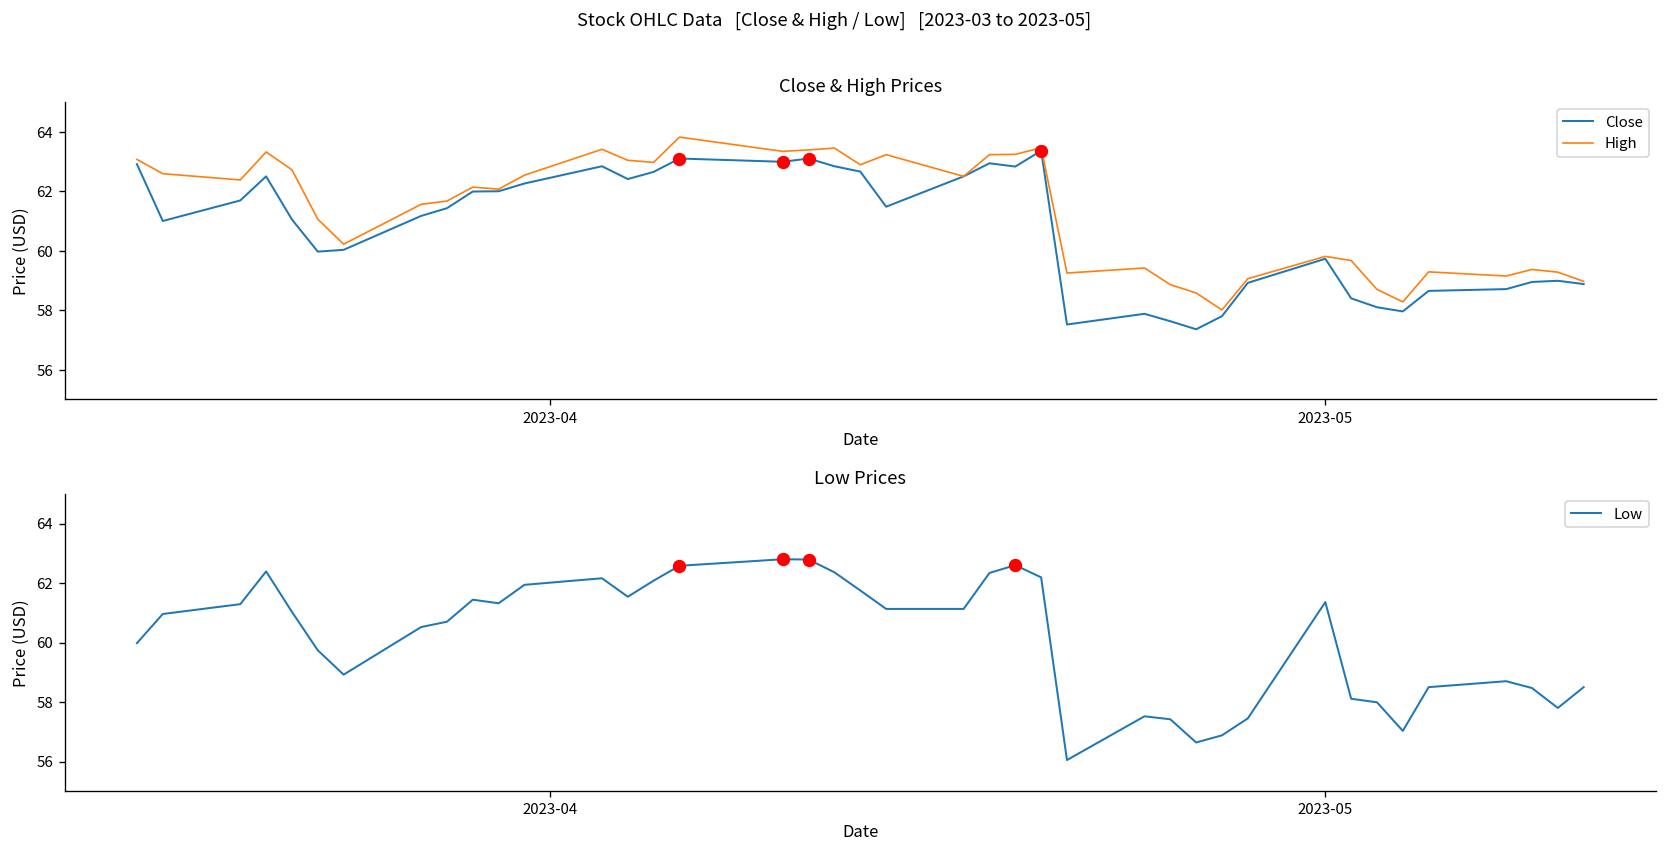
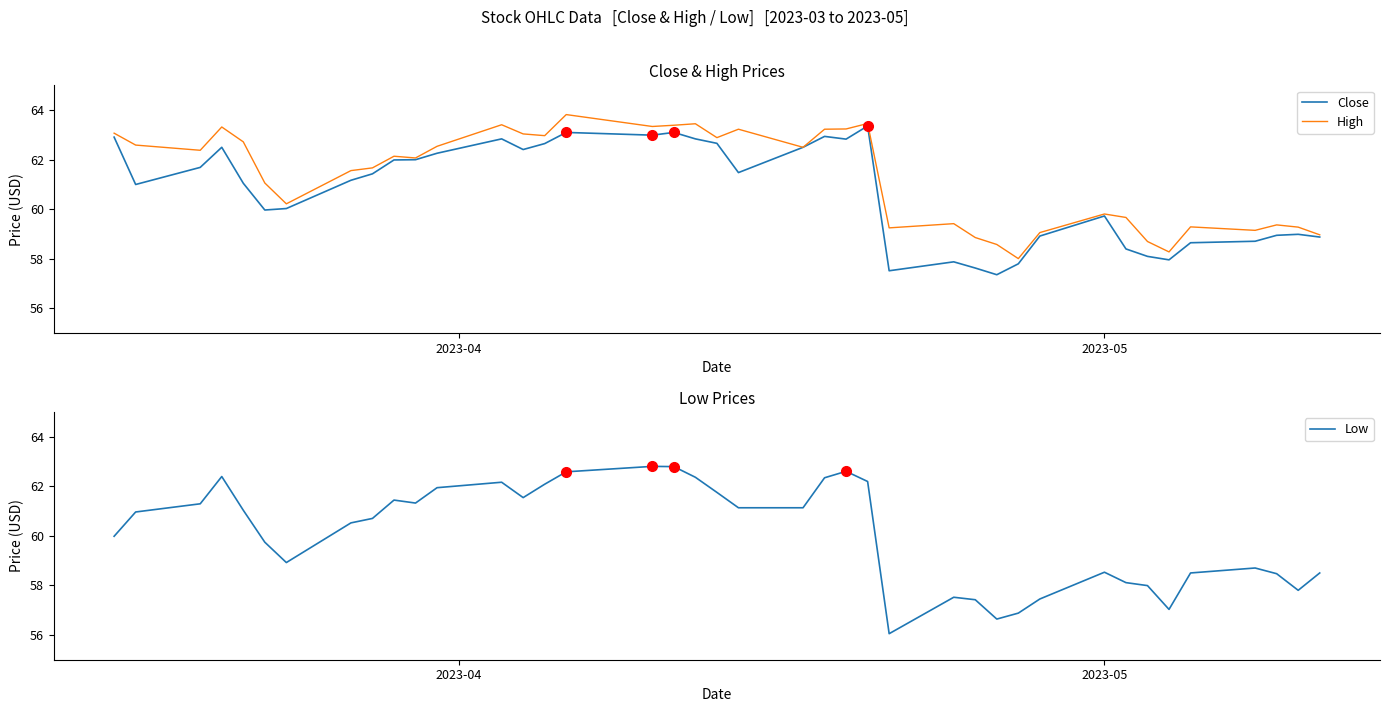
  {
    "Low Prices": {
      "Low": {
-       "2023-05": 61.4
+       "2023-05": 58.5
      }
    }
  }
